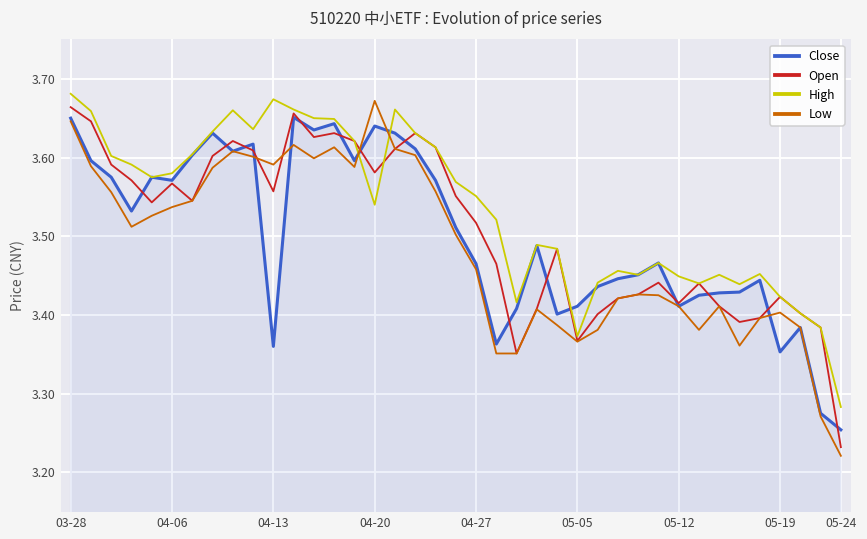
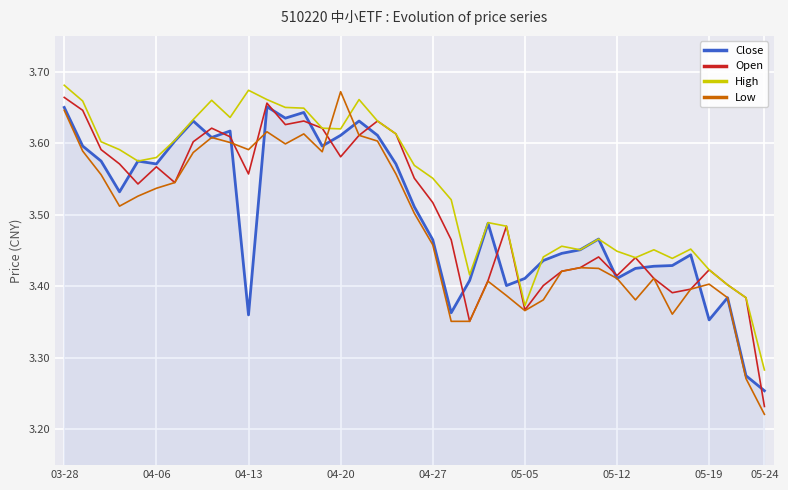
  {
    "Close": {
      "03-28": 3.65,
      "04-06": 3.57,
      "04-13": 3.36,
-     "04-20": 3.64,
+     "04-20": 3.61,
      "04-27": 3.47,
      "05-05": 3.41,
      "05-19": 3.35,
      "05-24": 3.25
    },
    "Open": {
      "03-28": 3.66,
      "04-06": 3.57,
      "04-13": 3.56,
      "04-20": 3.58,
      "04-27": 3.52,
      "05-12": 3.42,
      "05-24": 3.23
    },
    "High": {
      "03-28": 3.68,
      "04-06": 3.58,
      "04-13": 3.67,
-     "04-20": 3.54,
+     "04-20": 3.62,
      "04-27": 3.55,
      "05-05": 3.37,
      "05-12": 3.45,
      "05-24": 3.28
    },
    "Low": {
      "03-28": 3.65,
      "04-06": 3.54,
      "04-13": 3.59,
      "04-20": 3.67,
      "04-27": 3.46,
      "05-19": 3.40,
      "05-24": 3.22
    }
  }
